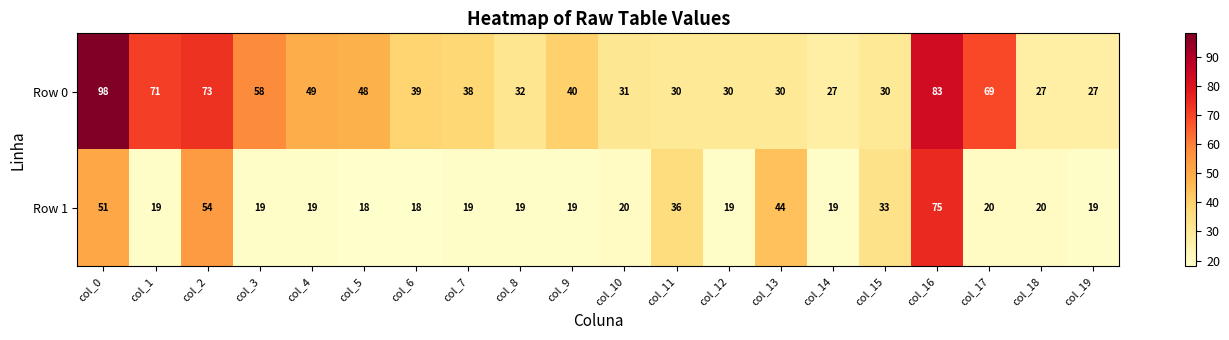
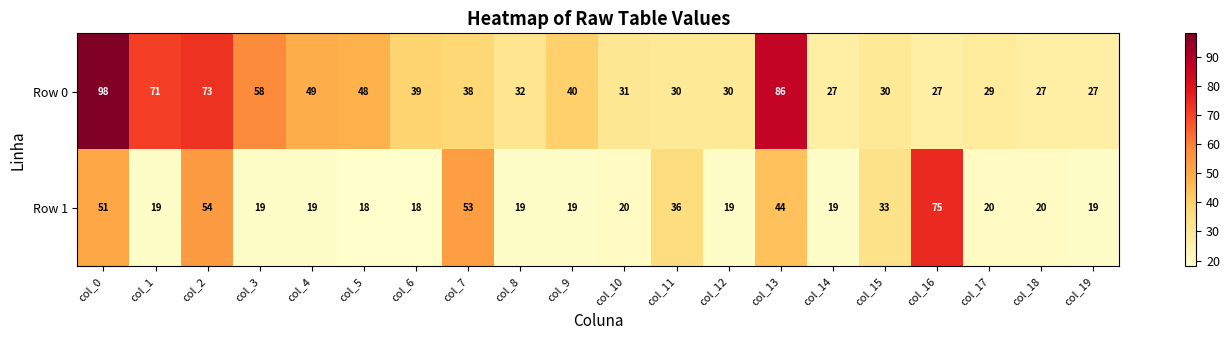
  {
    "Row 0": {
      "col_0": 98,
      "col_1": 71,
      "col_2": 73,
      "col_3": 58,
      "col_4": 49,
      "col_5": 48,
      "col_6": 39,
      "col_7": 38,
      "col_8": 32,
      "col_9": 40,
      "col_10": 31,
      "col_11": 30,
      "col_12": 30,
-     "col_13": 30,
+     "col_13": 86,
      "col_14": 27,
      "col_15": 30,
-     "col_16": 83,
-     "col_17": 69,
+     "col_16": 27,
+     "col_17": 29,
      "col_18": 27,
      "col_19": 27
    },
    "Row 1": {
      "col_0": 51,
      "col_1": 19,
      "col_2": 54,
      "col_3": 19,
      "col_4": 19,
      "col_5": 18,
      "col_6": 18,
-     "col_7": 19,
+     "col_7": 53,
      "col_8": 19,
      "col_9": 19,
      "col_10": 20,
      "col_11": 36,
      "col_12": 19,
      "col_13": 44,
      "col_14": 19,
      "col_15": 33,
      "col_16": 75,
      "col_17": 20,
      "col_18": 20,
      "col_19": 19
    }
  }
